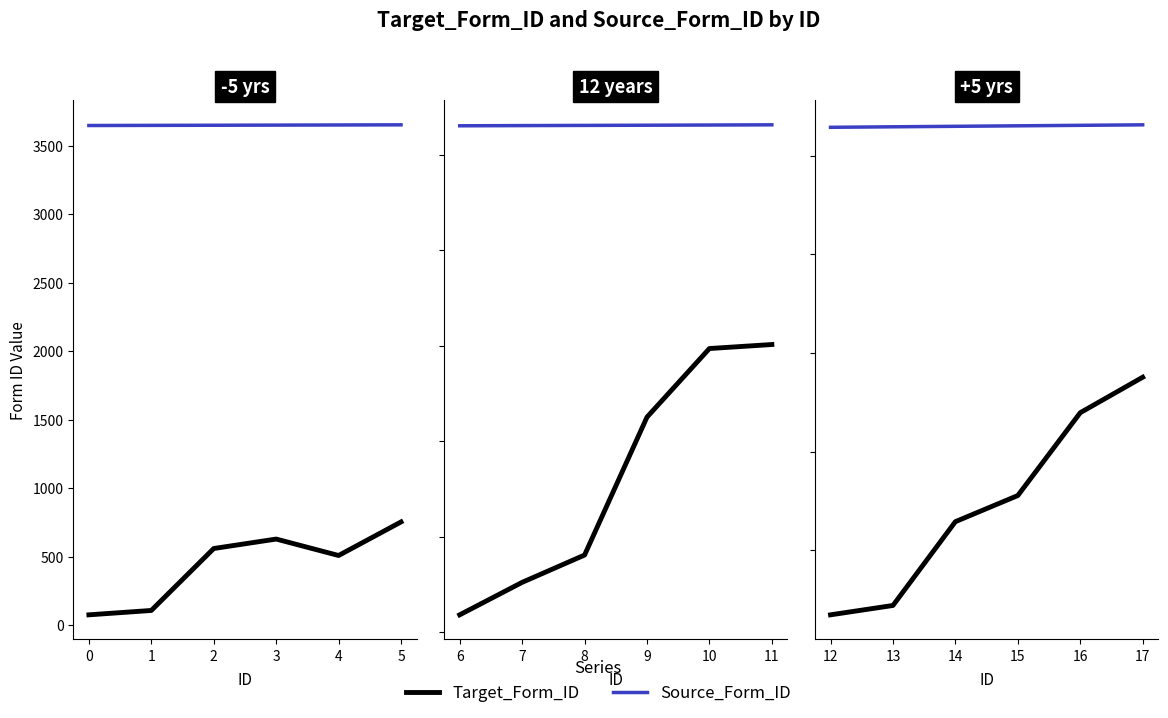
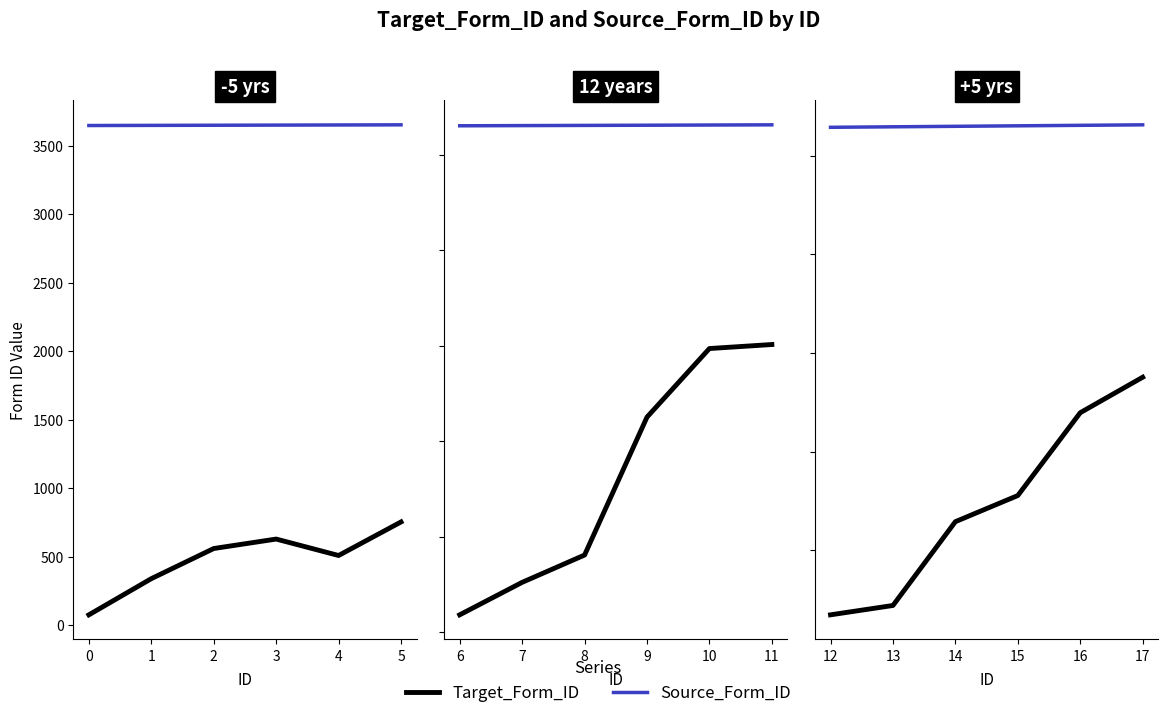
  {
    "-5 yrs": {
      "Target_Form_ID": {
        "0": 80,
-       "1": 110,
+       "1": 340,
        "2": 560,
        "3": 630,
        "4": 510,
        "5": 750
      },
      "Source_Form_ID": {
        "0": 3650,
        "1": 3650,
        "2": 3650,
        "3": 3650,
        "4": 3650,
        "5": 3650
      }
    }
  }
